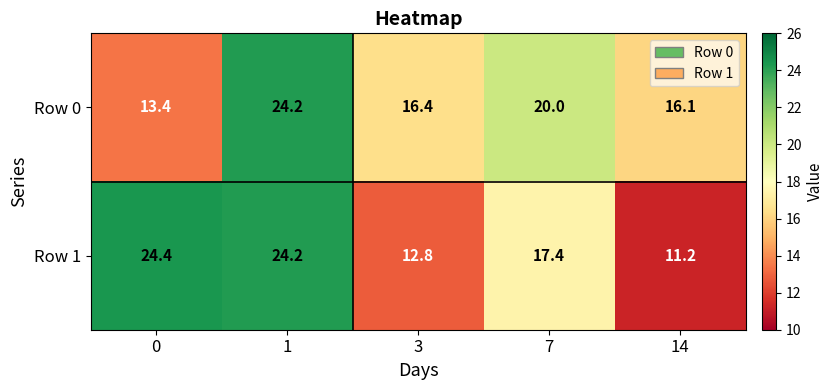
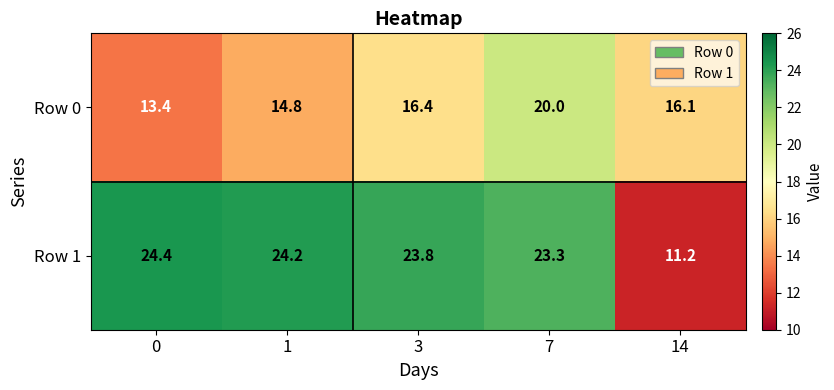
  {
    "Row 0": {
      "0": 13.4,
-     "1": 24.2,
+     "1": 14.8,
      "3": 16.4,
      "7": 20.0,
      "14": 16.1
    },
    "Row 1": {
      "0": 24.4,
      "1": 24.2,
-     "3": 12.8,
-     "7": 17.4,
+     "3": 23.8,
+     "7": 23.3,
      "14": 11.2
    }
  }
